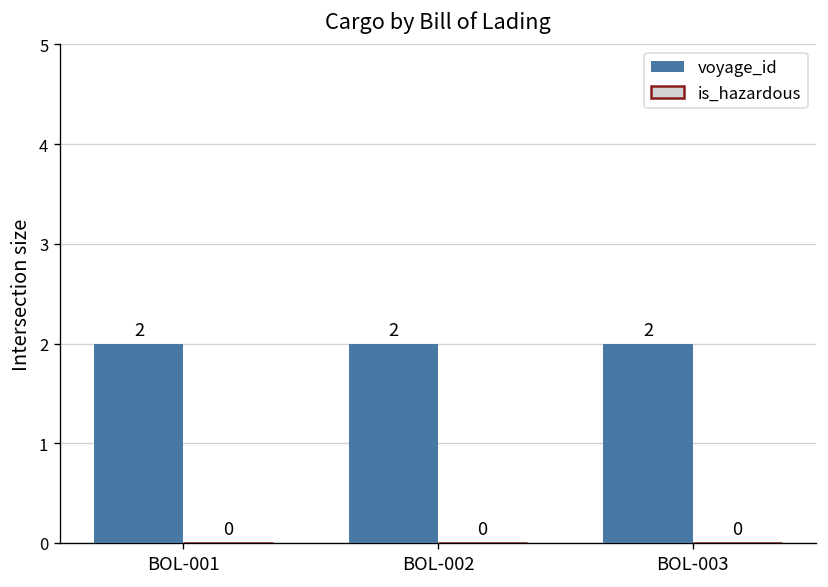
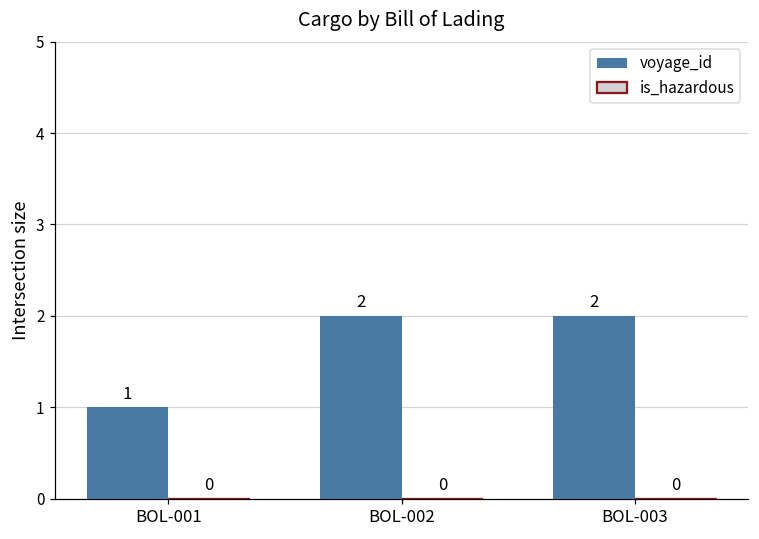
  {
    "voyage_id": {
-     "BOL-001": 2,
+     "BOL-001": 1,
      "BOL-002": 2,
      "BOL-003": 2
    },
    "is_hazardous": {
      "BOL-001": 0,
      "BOL-002": 0,
      "BOL-003": 0
    }
  }
